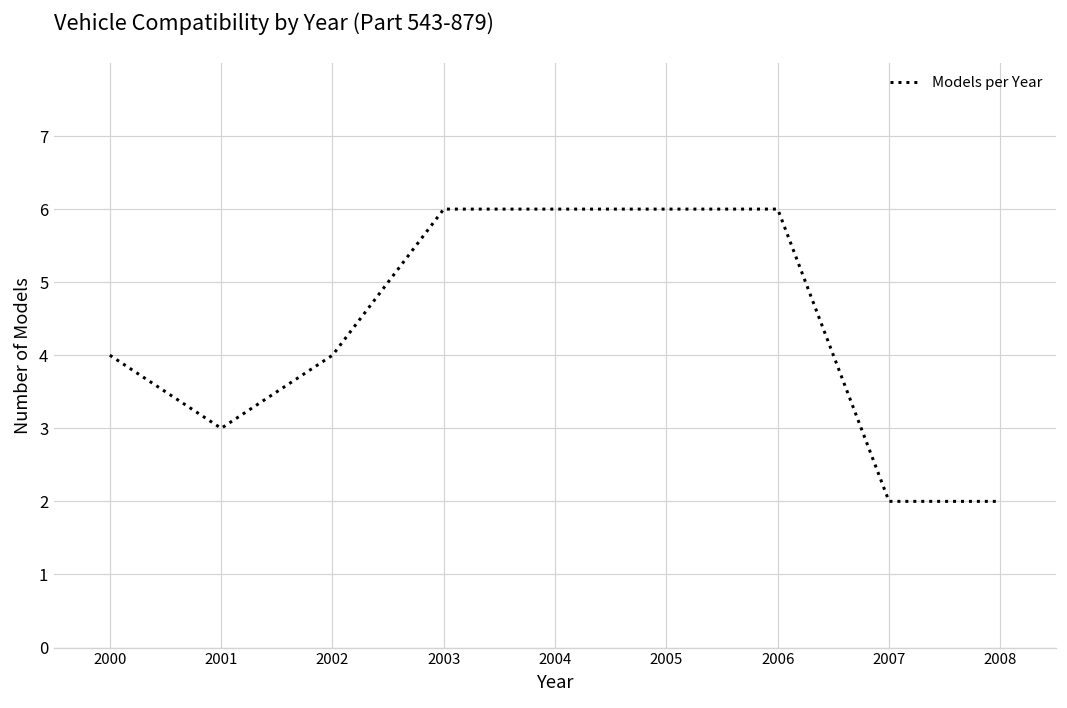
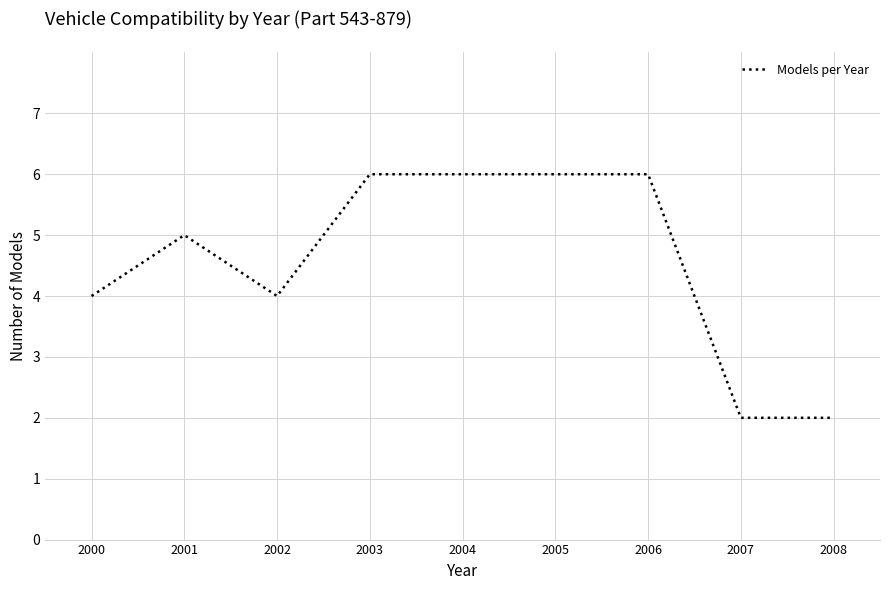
  {
    "2000": 4,
-   "2001": 3,
+   "2001": 5,
    "2002": 4,
    "2003": 6,
    "2004": 6,
    "2005": 6,
    "2006": 6,
    "2007": 2,
    "2008": 2
  }
